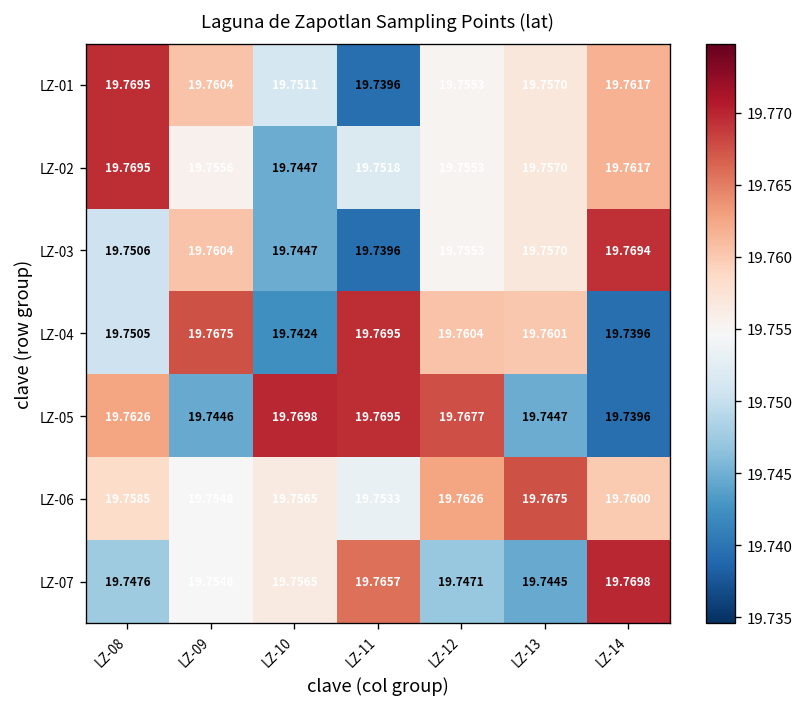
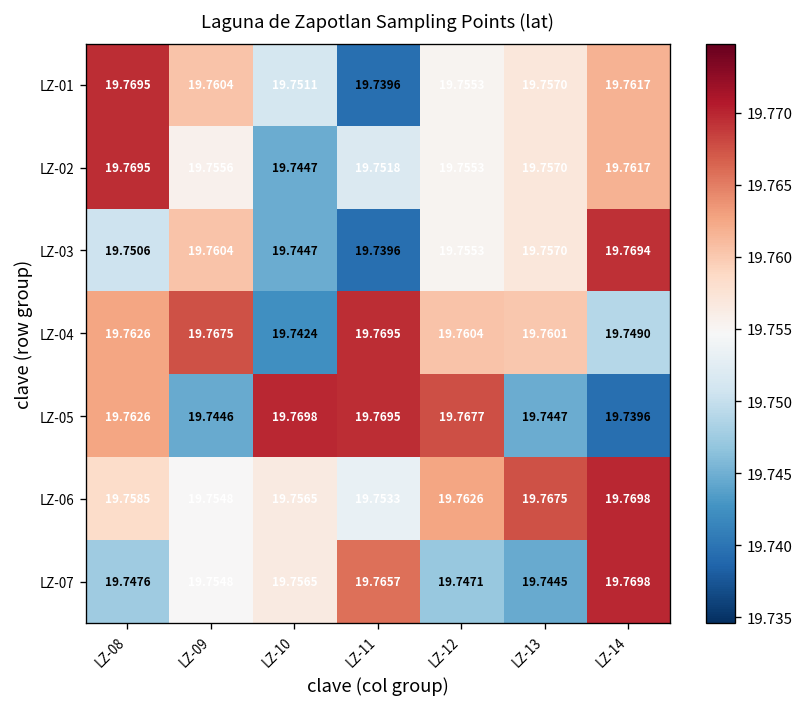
  {
    "LZ-01": {
      "LZ-08": 19.7695,
      "LZ-09": 19.7604,
      "LZ-11": 19.7396,
      "LZ-14": 19.7617
    },
    "LZ-02": {
      "LZ-08": 19.7695,
      "LZ-10": 19.7447,
      "LZ-14": 19.7617
    },
    "LZ-03": {
      "LZ-08": 19.7506,
      "LZ-09": 19.7604,
      "LZ-10": 19.7447,
      "LZ-11": 19.7396,
      "LZ-14": 19.7694
    },
    "LZ-04": {
-     "LZ-08": 19.7505,
+     "LZ-08": 19.7626,
      "LZ-09": 19.7675,
      "LZ-10": 19.7424,
      "LZ-11": 19.7695,
      "LZ-12": 19.7604,
      "LZ-13": 19.7601,
-     "LZ-14": 19.7396
+     "LZ-14": 19.7490
    },
    "LZ-05": {
      "LZ-08": 19.7626,
      "LZ-09": 19.7446,
      "LZ-10": 19.7698,
      "LZ-11": 19.7695,
      "LZ-12": 19.7677,
      "LZ-13": 19.7447,
      "LZ-14": 19.7396
    },
    "LZ-06": {
      "LZ-08": 19.7585,
      "LZ-12": 19.7626,
      "LZ-13": 19.7675,
-     "LZ-14": 19.7600
+     "LZ-14": 19.7698
    },
    "LZ-07": {
      "LZ-08": 19.7476,
      "LZ-11": 19.7657,
      "LZ-12": 19.7471,
      "LZ-13": 19.7445,
      "LZ-14": 19.7698
    }
  }
